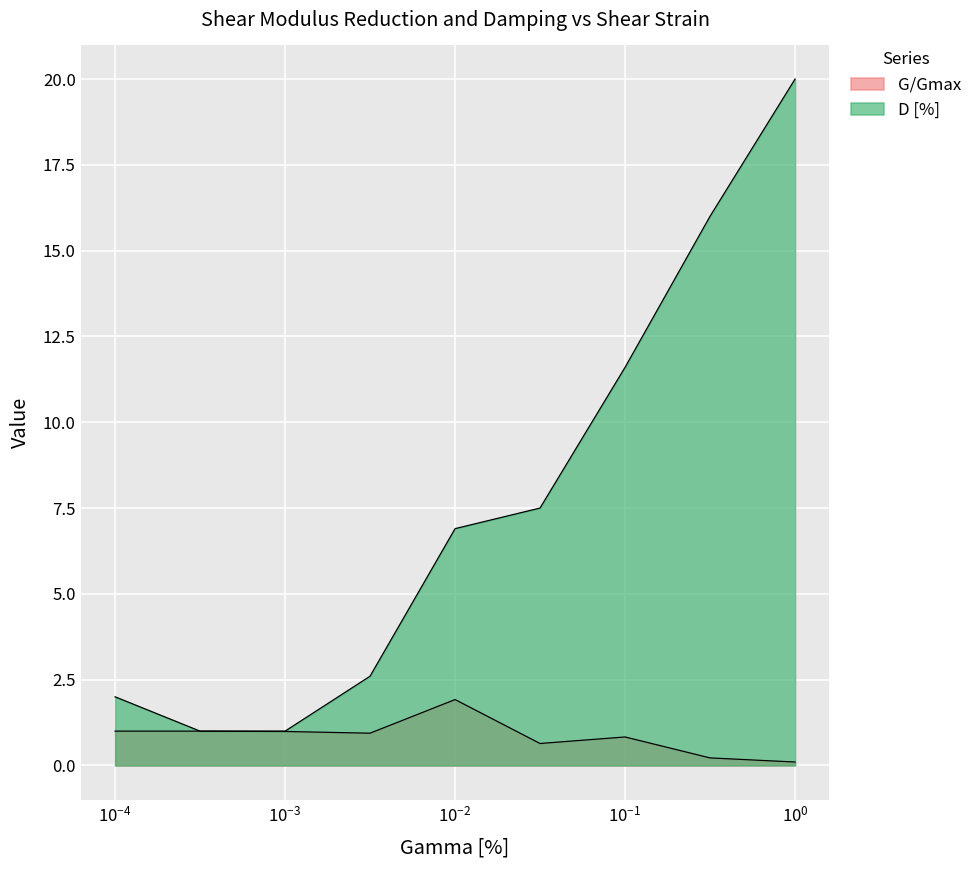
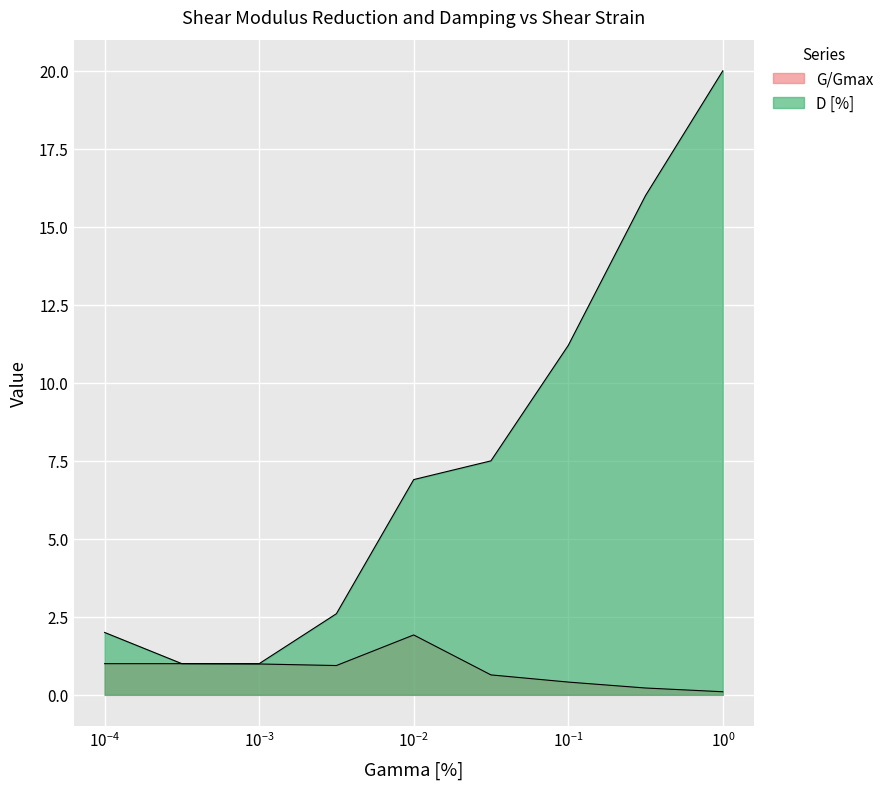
  {
    "G/Gmax": {
      "10^-4": 1.0,
      "10^-2": 1.9,
-     "10^-1": 0.8,
+     "10^-1": 0.4,
      "10^0": 0.1
    },
    "D [%]": {
      "10^-4": 2.0,
      "10^-2": 6.9,
-     "10^-1": 11.6,
+     "10^-1": 11.2,
      "10^0": 20.0
    }
  }
